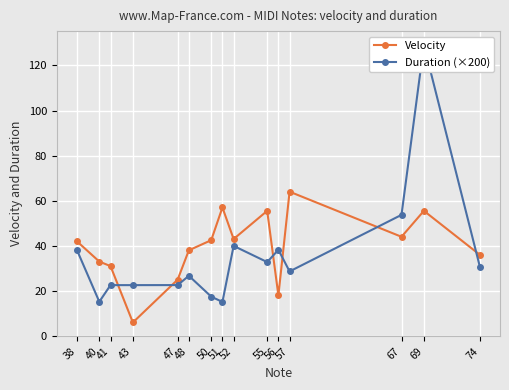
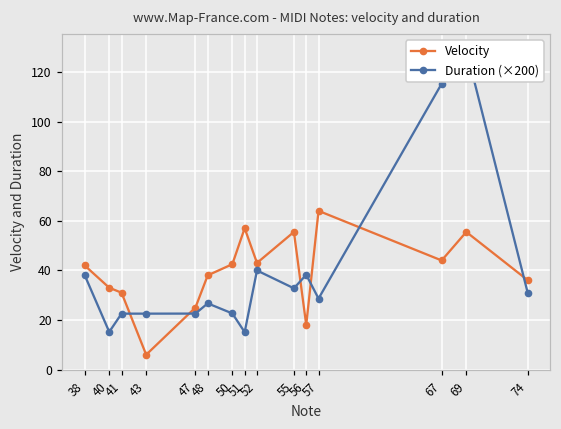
  {
    "Velocity": {
      "38": 42,
      "40": 33,
      "41": 31,
      "43": 6,
      "47": 25,
      "48": 38,
      "50": 43,
      "51": 57,
      "52": 43,
      "55": 56,
      "56": 18,
      "57": 64,
      "67": 44,
      "69": 56,
      "74": 36
    },
    "Duration (×200)": {
      "38": 38,
      "40": 15,
      "41": 23,
      "43": 23,
      "47": 23,
      "48": 27,
-     "50": 17,
+     "50": 23,
      "51": 15,
      "52": 40,
      "55": 33,
      "56": 38,
      "57": 29,
-     "67": 54,
+     "67": 115,
      "74": 31
    }
  }
